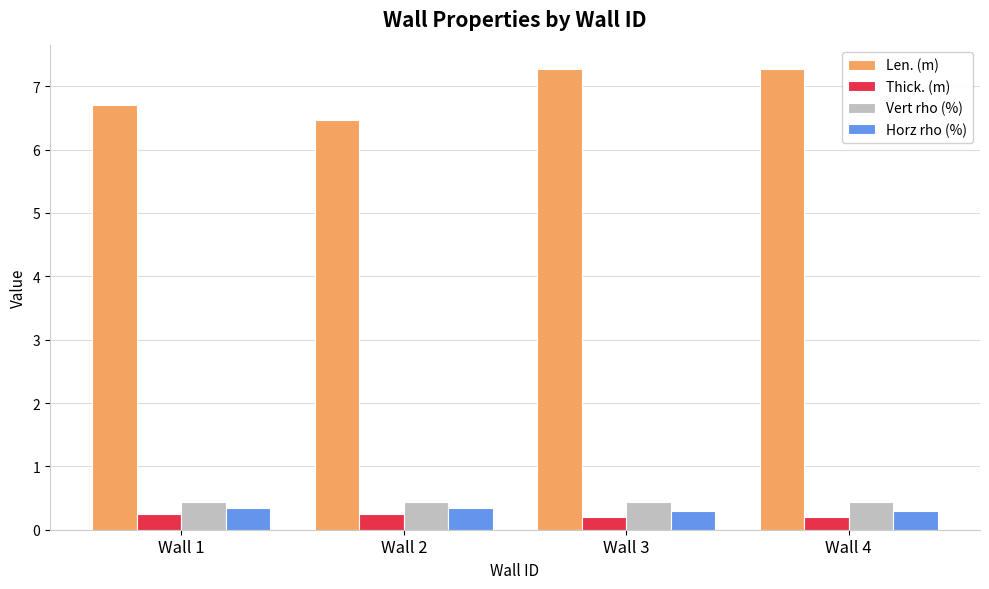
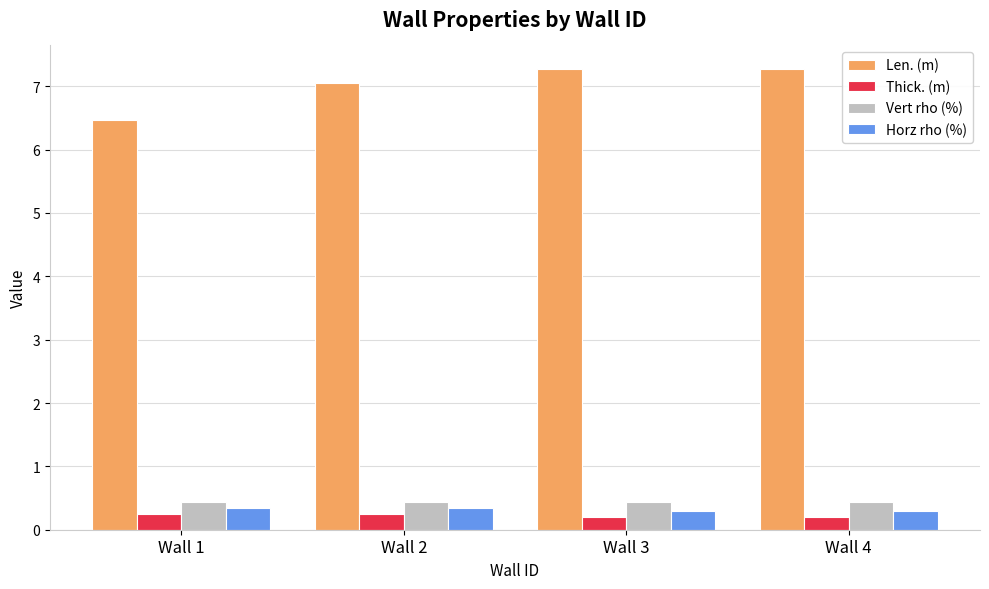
  {
    "Len. (m)": {
-     "Wall 1": 6.7,
-     "Wall 2": 6.5,
+     "Wall 1": 6.5,
+     "Wall 2": 7.0,
      "Wall 3": 7.3,
      "Wall 4": 7.3
    },
    "Thick. (m)": {
      "Wall 1": 0.3,
      "Wall 2": 0.3,
      "Wall 3": 0.2,
      "Wall 4": 0.2
    },
    "Vert rho (%)": {
      "Wall 1": 0.4,
      "Wall 2": 0.4,
      "Wall 3": 0.4,
      "Wall 4": 0.4
    },
    "Horz rho (%)": {
      "Wall 1": 0.3,
      "Wall 2": 0.3,
      "Wall 3": 0.3,
      "Wall 4": 0.3
    }
  }
